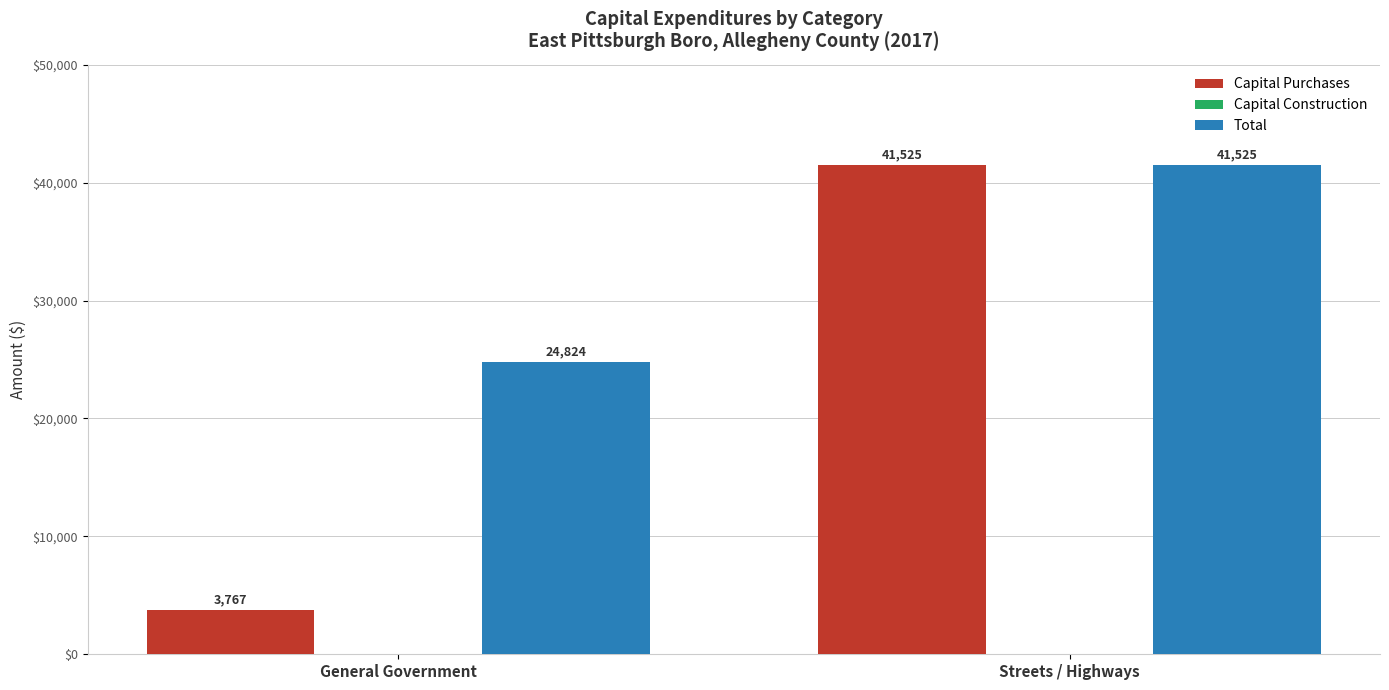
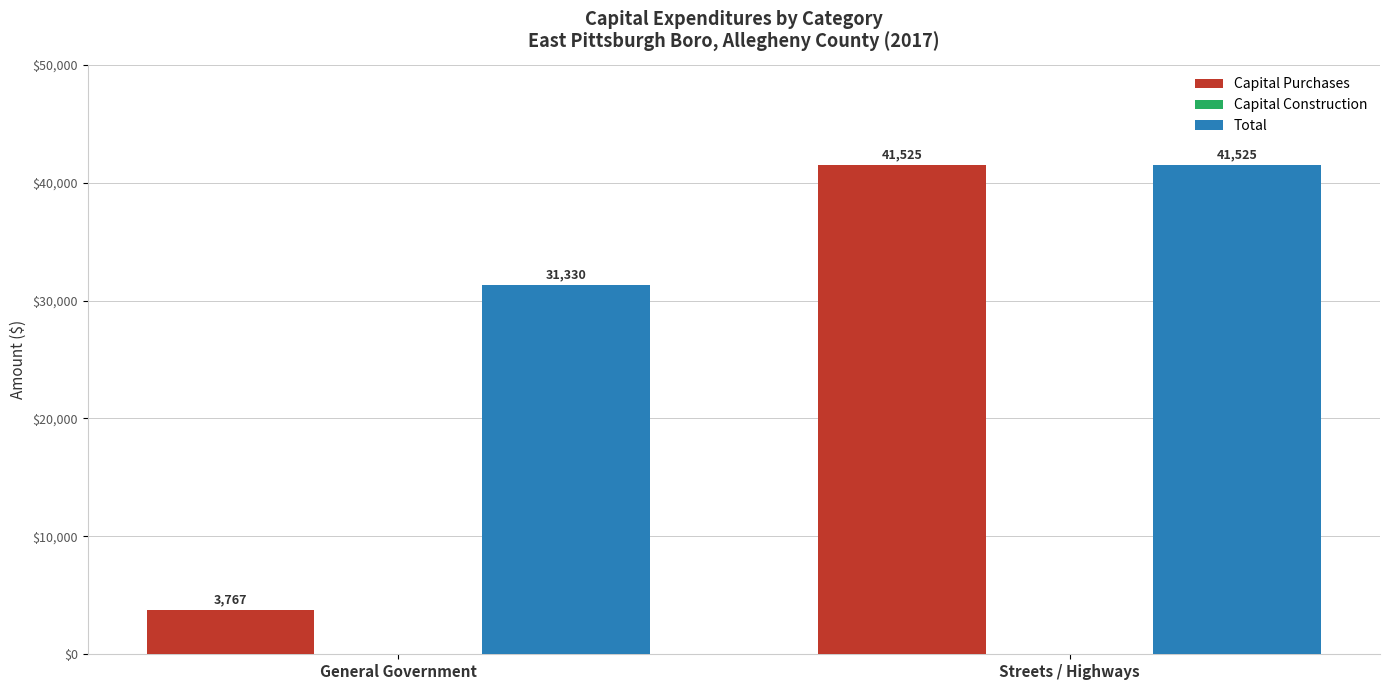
  {
    "Capital Purchases": {
      "General Government": "3,767",
      "Streets / Highways": "41,525"
    },
    "Capital Construction": {
      "General Government": "$0",
      "Streets / Highways": "$0"
    },
    "Total": {
-     "General Government": "24,824",
+     "General Government": "31,330",
      "Streets / Highways": "41,525"
    }
  }
